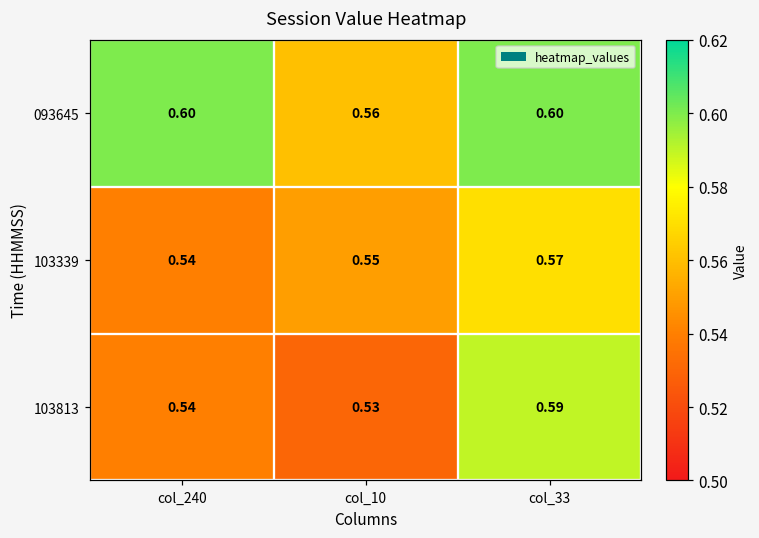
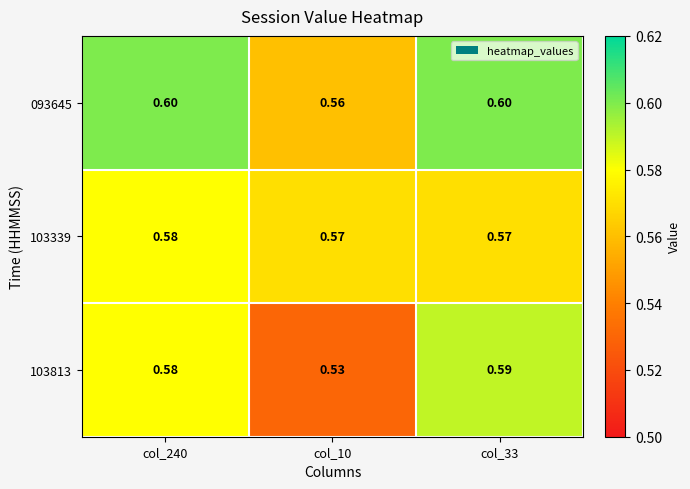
  {
    "093645": {
      "col_240": 0.60,
      "col_10": 0.56,
      "col_33": 0.60
    },
    "103339": {
-     "col_240": 0.54,
-     "col_10": 0.55,
+     "col_240": 0.58,
+     "col_10": 0.57,
      "col_33": 0.57
    },
    "103813": {
-     "col_240": 0.54,
+     "col_240": 0.58,
      "col_10": 0.53,
      "col_33": 0.59
    }
  }
